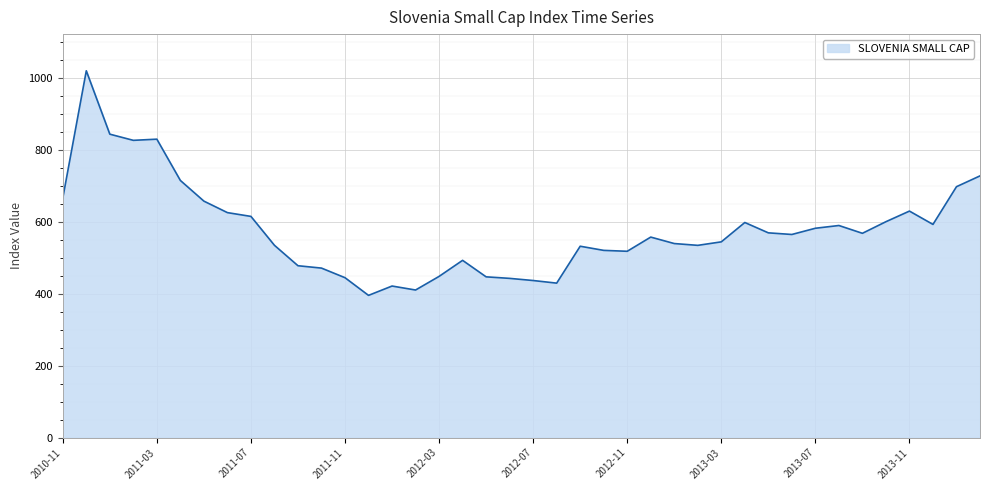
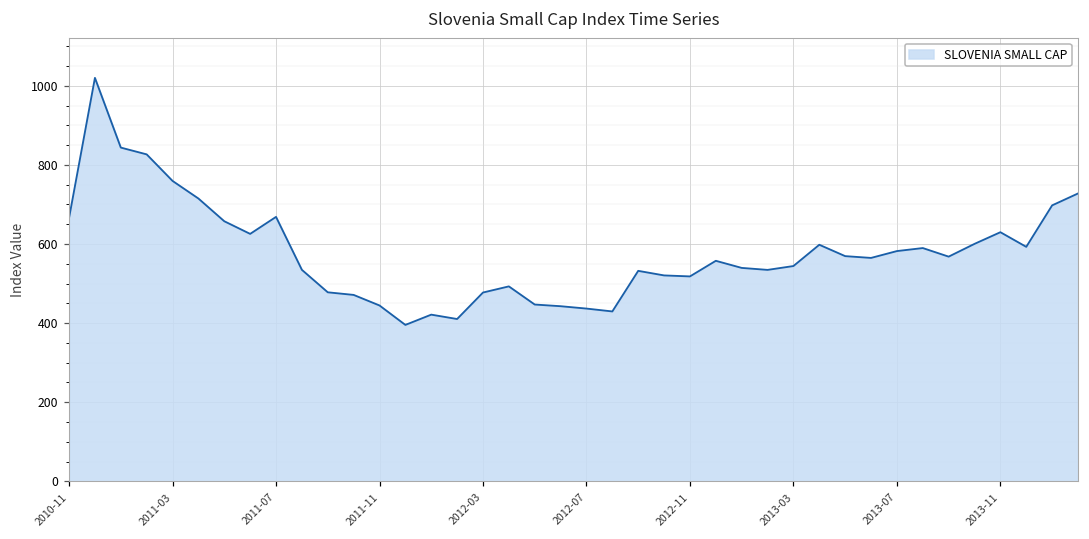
  {
    "2010-11": 670,
-   "2011-03": 830,
-   "2011-07": 620,
+   "2011-03": 760,
+   "2011-07": 670,
    "2011-11": 440,
-   "2012-03": 450,
+   "2012-03": 480,
    "2012-07": 440,
    "2012-11": 520,
    "2013-03": 540,
    "2013-07": 580,
    "2013-11": 630
  }
